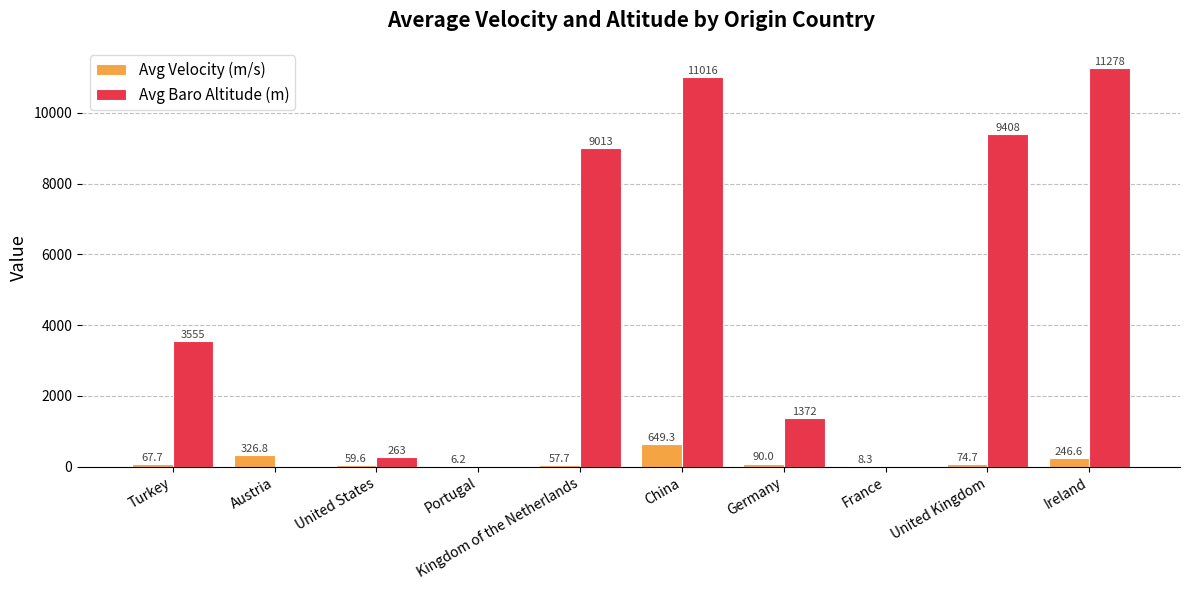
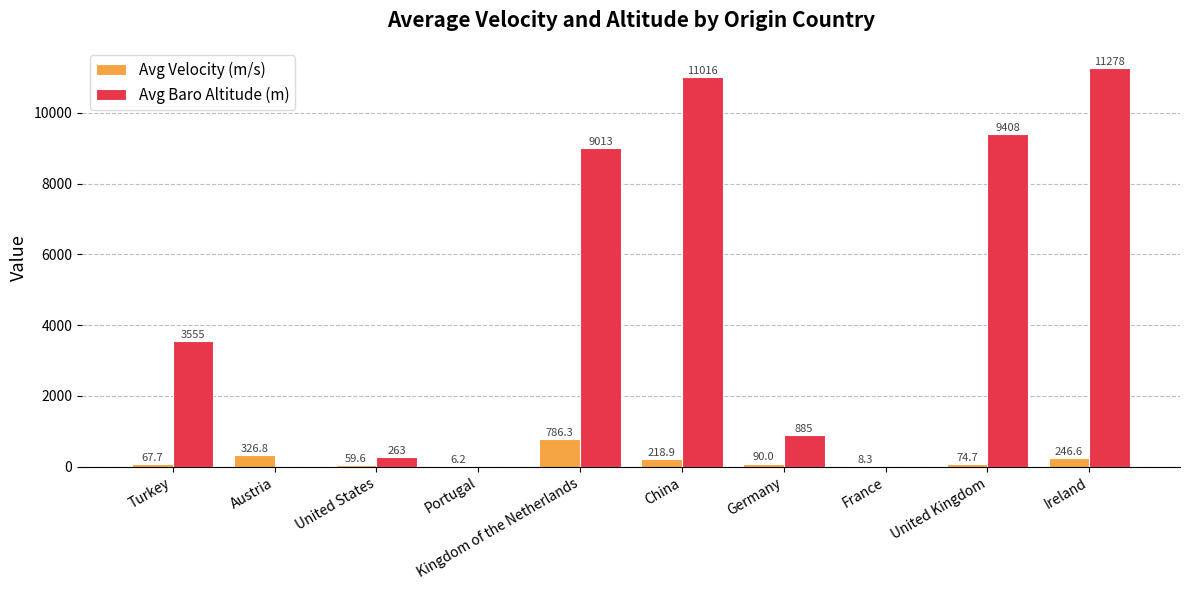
  {
    "Avg Velocity (m/s)": {
      "Turkey": 67.7,
      "Austria": 326.8,
      "United States": 59.6,
      "Portugal": 6.2,
-     "Kingdom of the Netherlands": 57.7,
-     "China": 649.3,
+     "Kingdom of the Netherlands": 786.3,
+     "China": 218.9,
      "Germany": 90.0,
      "France": 8.3,
      "United Kingdom": 74.7,
      "Ireland": 246.6
    },
    "Avg Baro Altitude (m)": {
      "Turkey": 3555,
      "United States": 263,
      "Kingdom of the Netherlands": 9013,
      "China": 11016,
-     "Germany": 1372,
+     "Germany": 885,
      "United Kingdom": 9408,
      "Ireland": 11278
    }
  }
